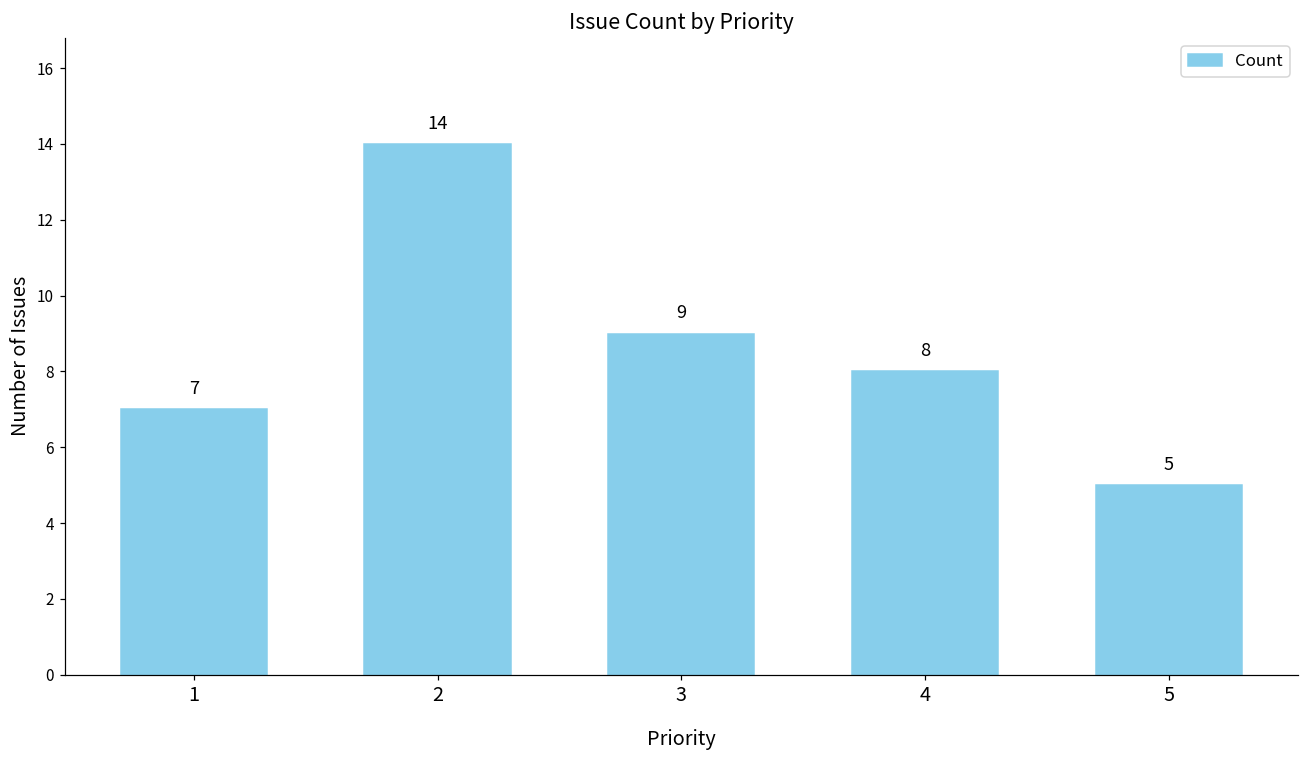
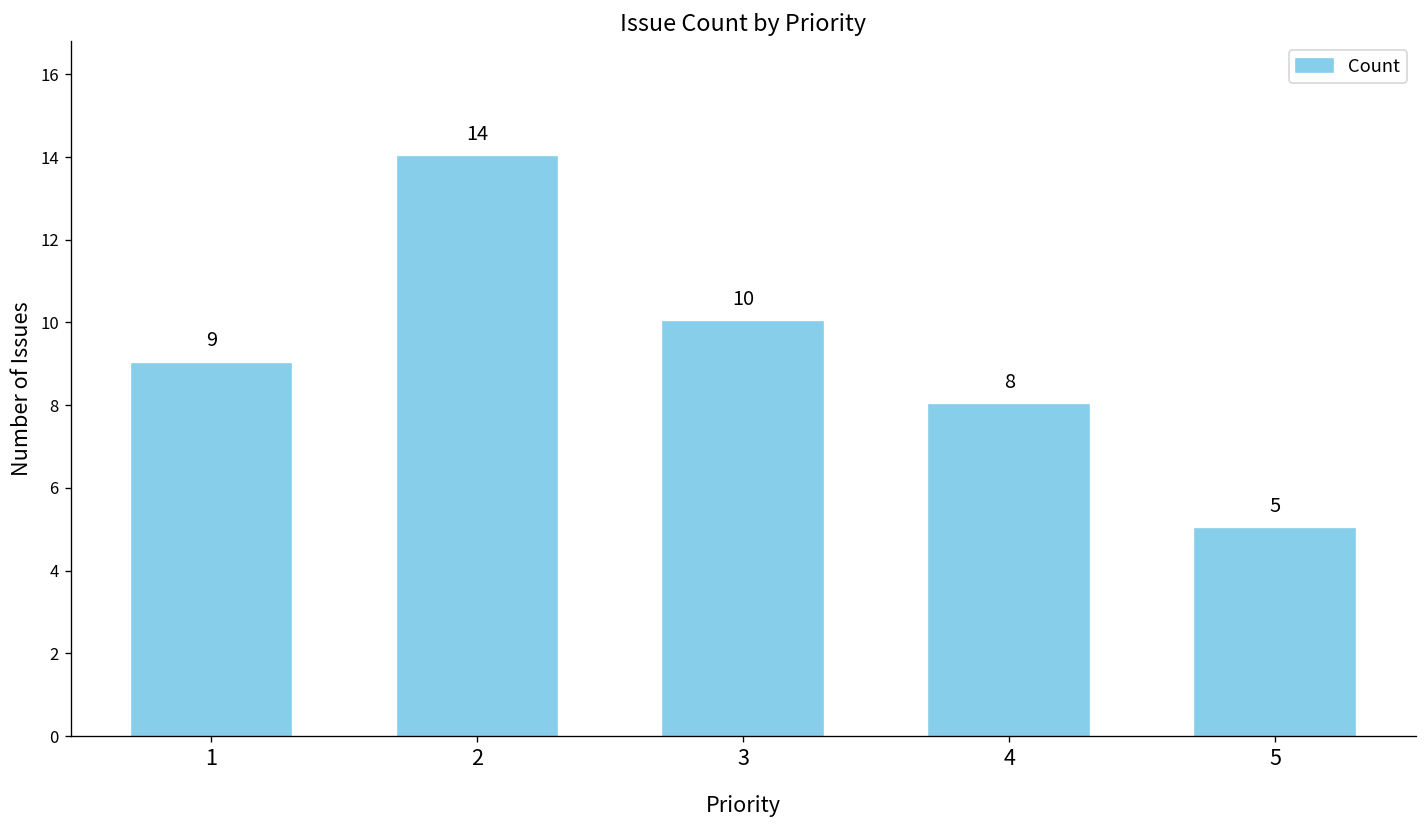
  {
-   "1": 7,
+   "1": 9,
    "2": 14,
-   "3": 9,
+   "3": 10,
    "4": 8,
    "5": 5
  }
